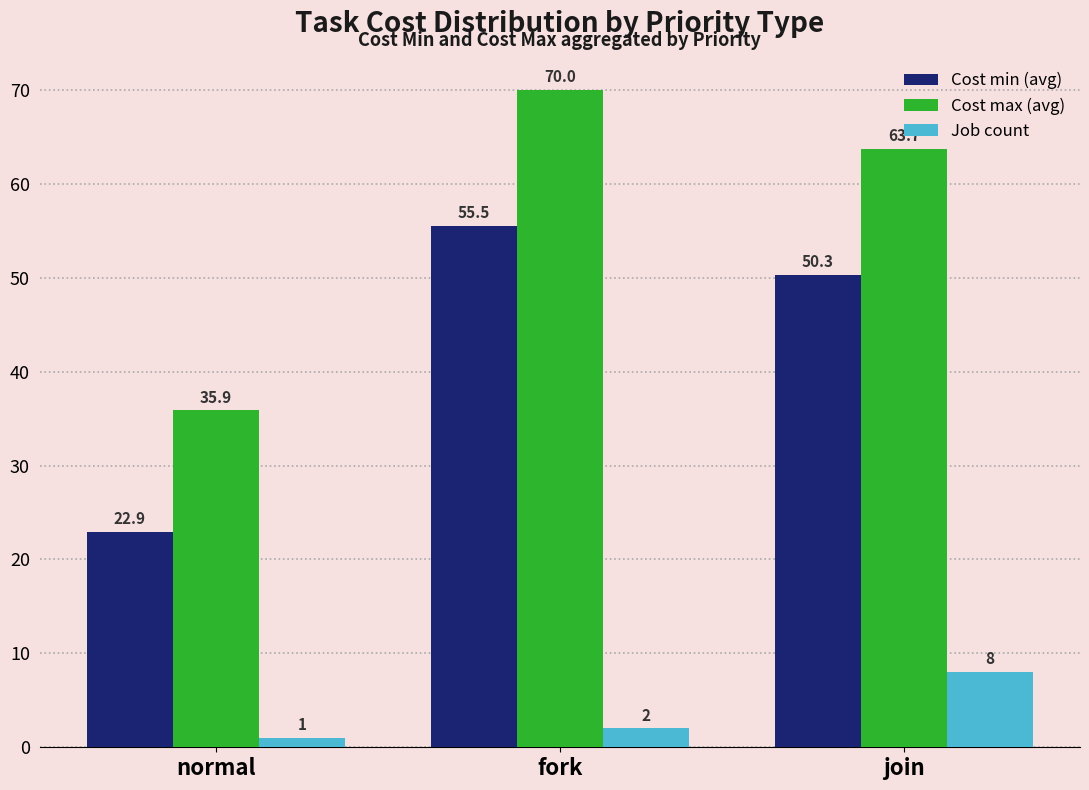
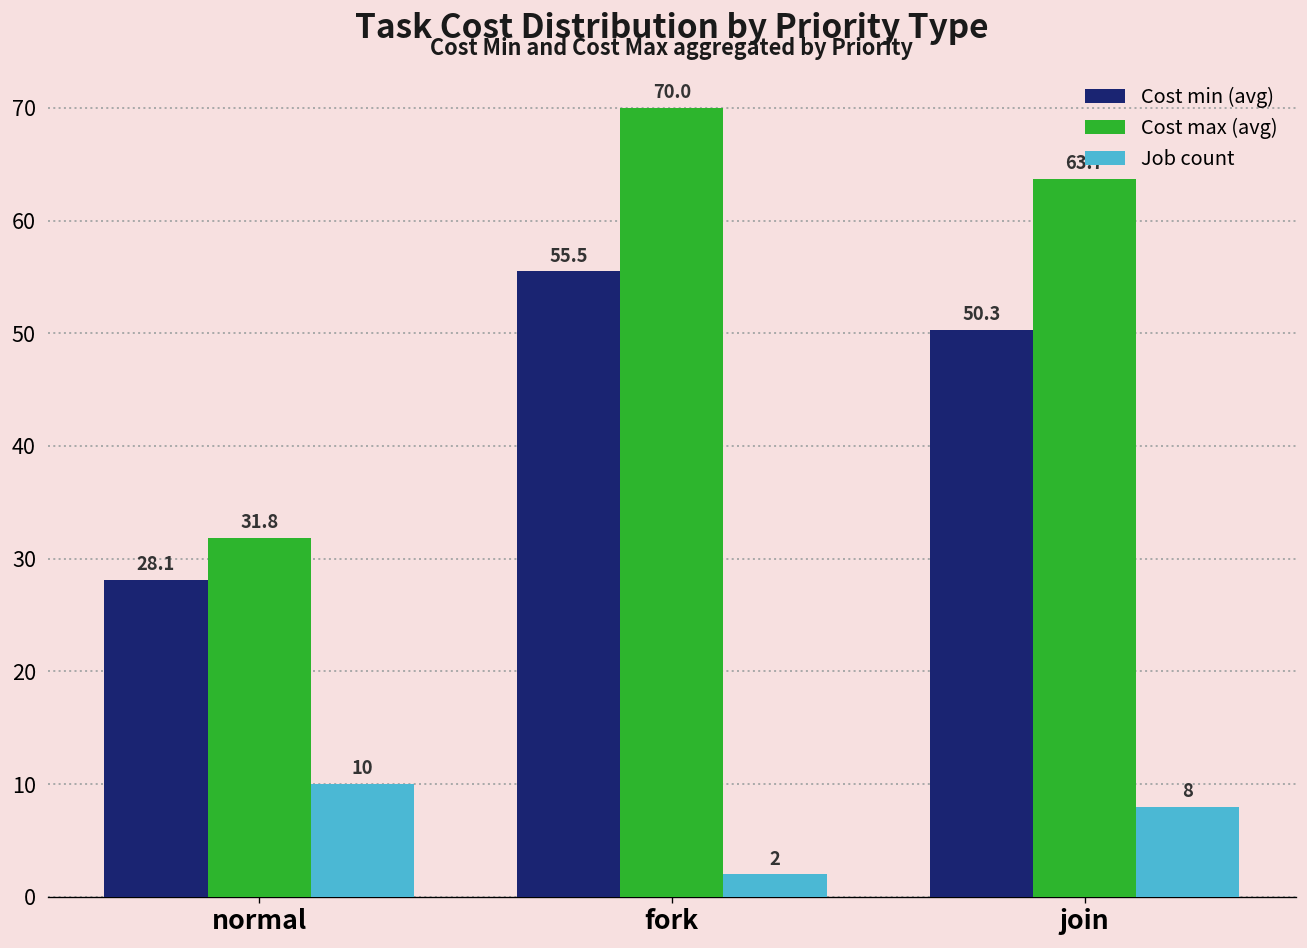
  {
    "Cost min (avg)": {
-     "normal": 22.9,
+     "normal": 28.1,
      "fork": 55.5,
      "join": 50.3
    },
    "Cost max (avg)": {
-     "normal": 35.9,
+     "normal": 31.8,
      "fork": 70.0,
      "join": 63.7
    },
    "Job count": {
-     "normal": 1,
+     "normal": 10,
      "fork": 2,
      "join": 8
    }
  }
